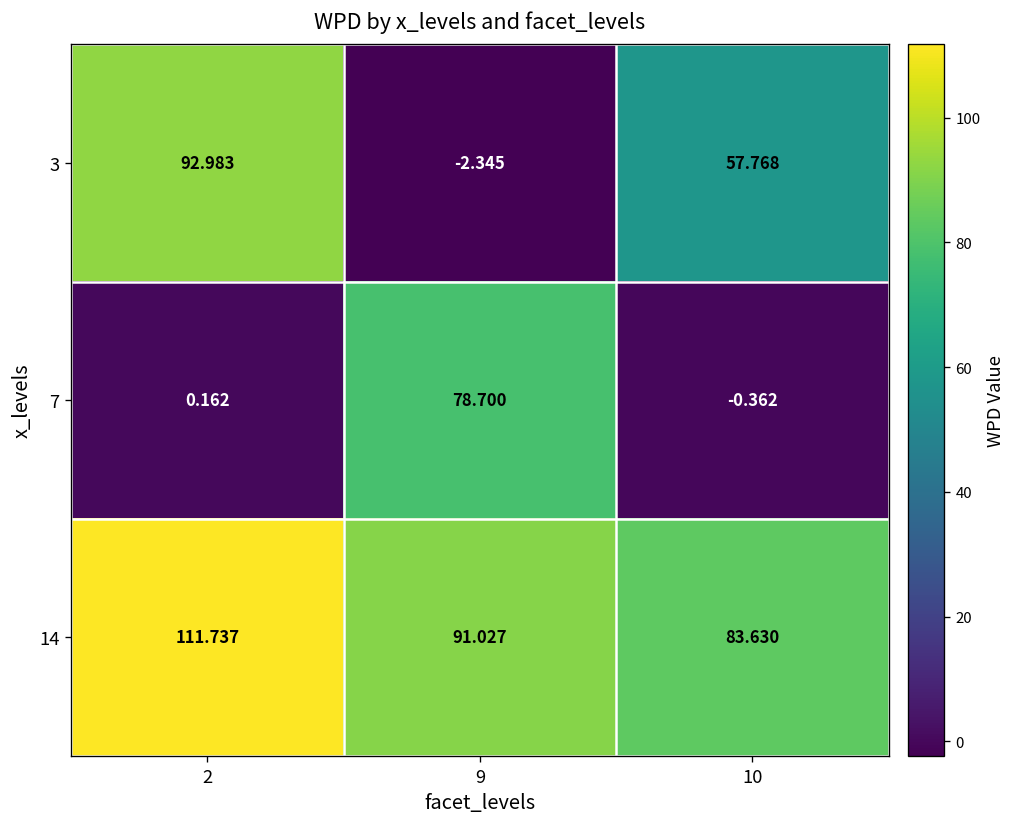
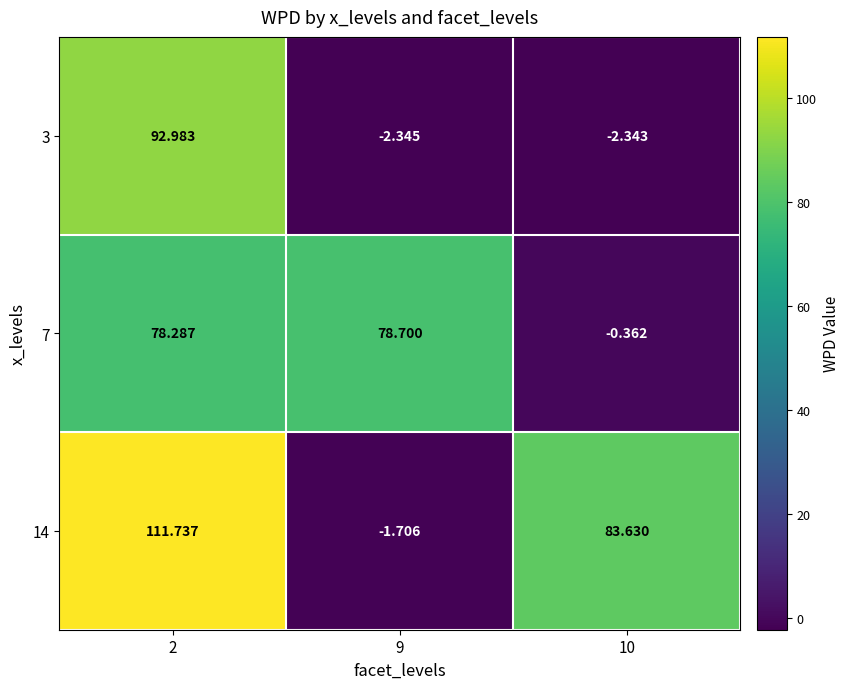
  {
    "3": {
      "2": 92.983,
      "9": -2.345,
-     "10": 57.768
+     "10": -2.343
    },
    "7": {
-     "2": 0.162,
+     "2": 78.287,
      "9": 78.700,
      "10": -0.362
    },
    "14": {
      "2": 111.737,
-     "9": 91.027,
+     "9": -1.706,
      "10": 83.630
    }
  }
